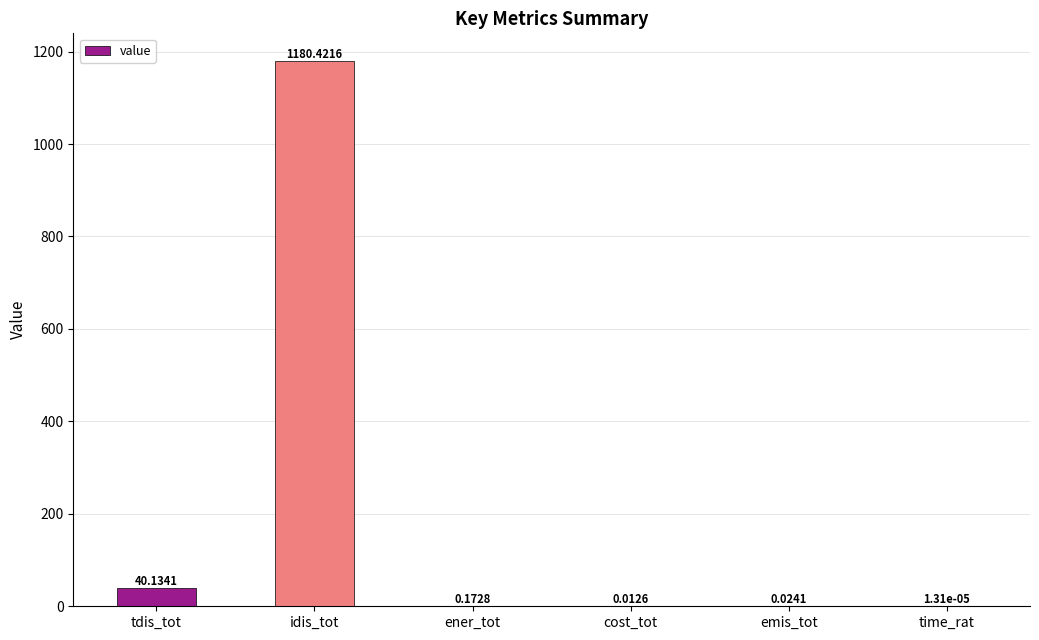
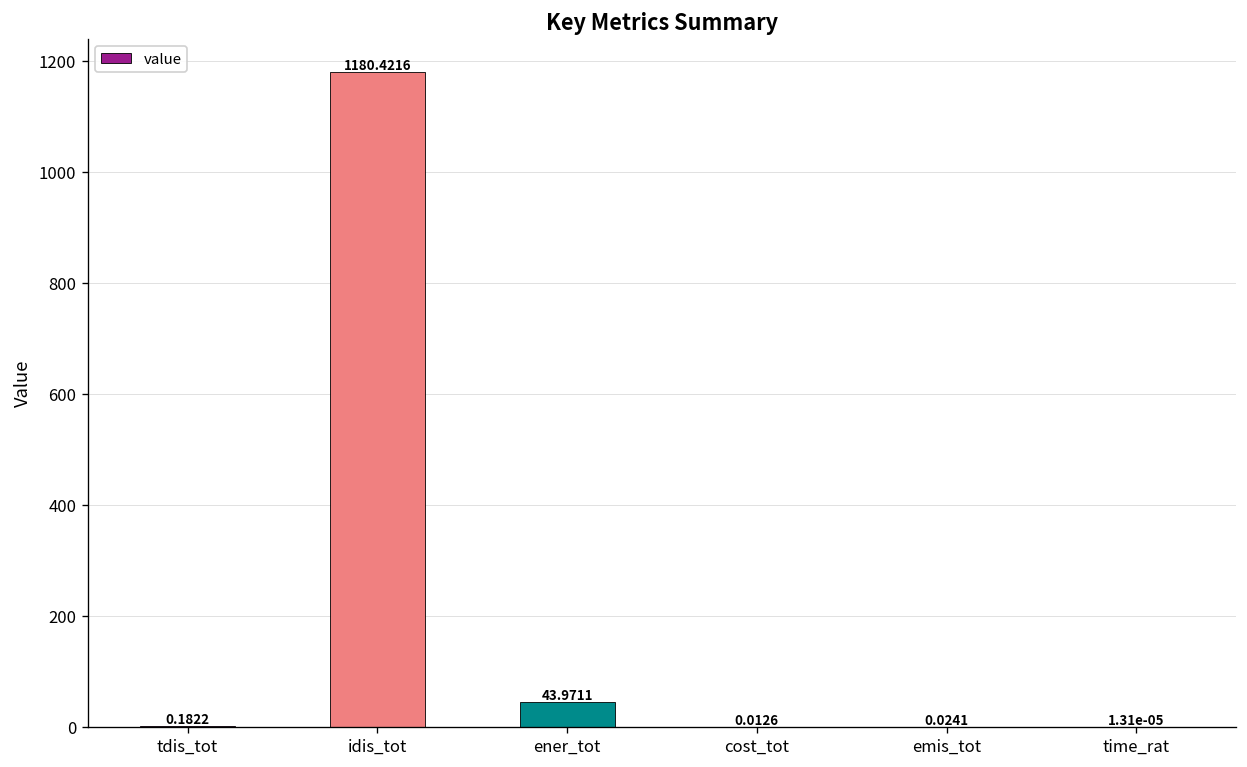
  {
-   "tdis_tot": "40.1341",
+   "tdis_tot": "0.1822",
    "idis_tot": "1180.4216",
-   "ener_tot": "0.1728",
+   "ener_tot": "43.9711",
    "cost_tot": "0.0126",
    "emis_tot": "0.0241",
    "time_rat": "1.31e-05"
  }
